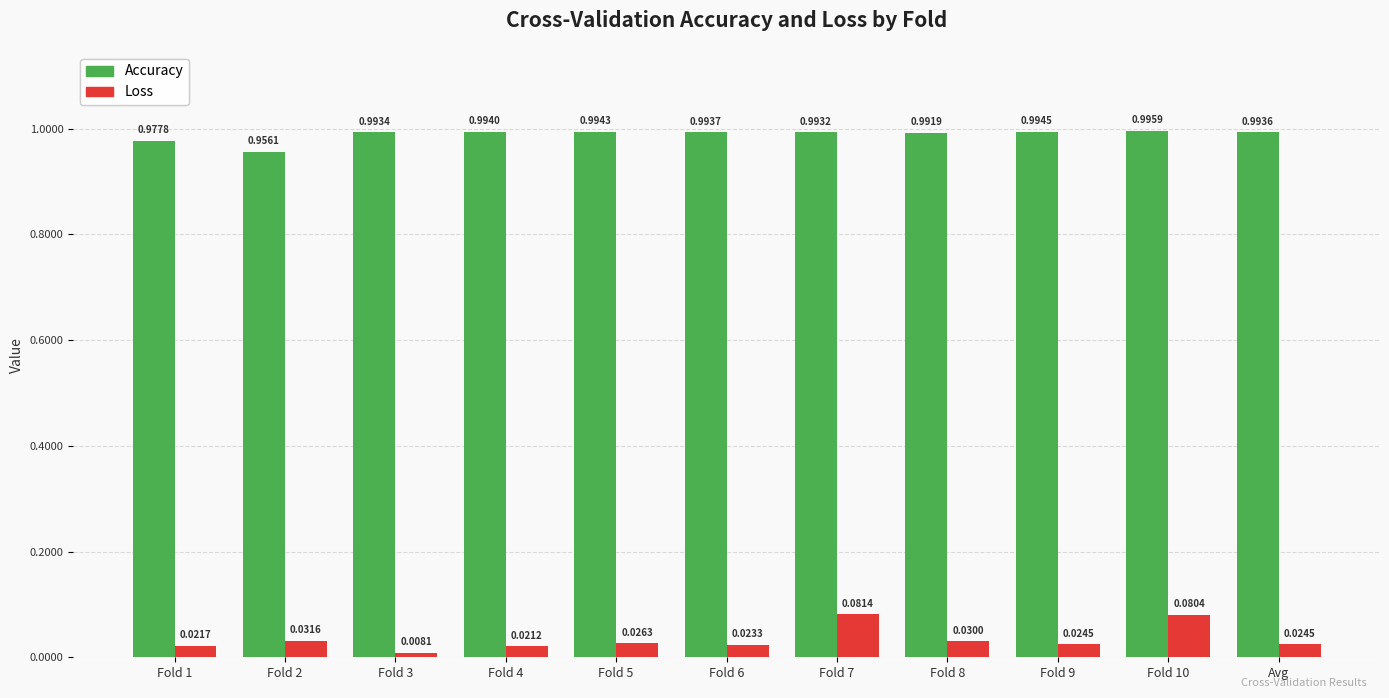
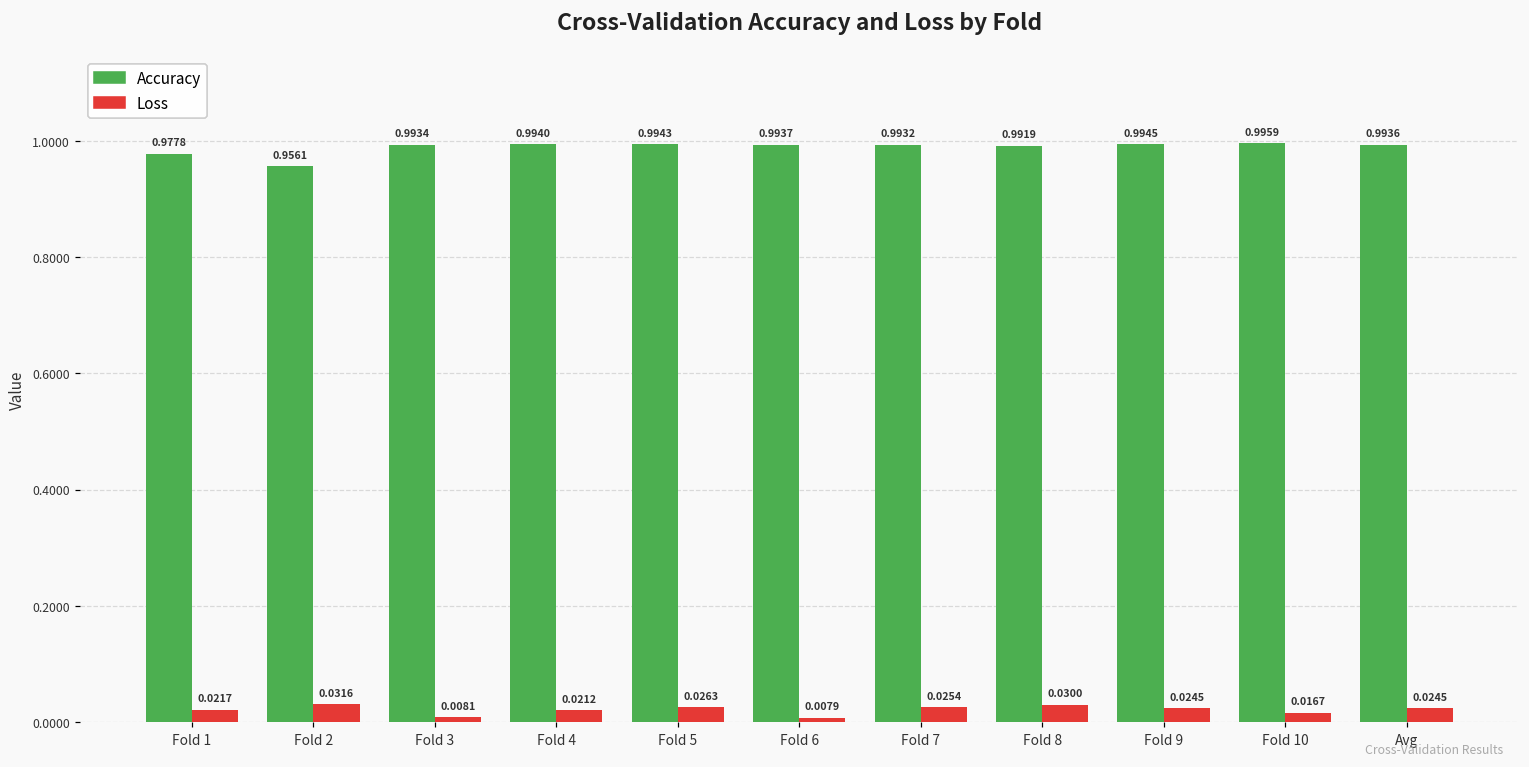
  {
    "Accuracy": {
      "Fold 1": 0.9778,
      "Fold 2": 0.9561,
      "Fold 3": 0.9934,
      "Fold 4": 0.9940,
      "Fold 5": 0.9943,
      "Fold 6": 0.9937,
      "Fold 7": 0.9932,
      "Fold 8": 0.9919,
      "Fold 9": 0.9945,
      "Fold 10": 0.9959,
      "Avg": 0.9936
    },
    "Loss": {
      "Fold 1": 0.0217,
      "Fold 2": 0.0316,
      "Fold 3": 0.0081,
      "Fold 4": 0.0212,
      "Fold 5": 0.0263,
-     "Fold 6": 0.0233,
-     "Fold 7": 0.0814,
+     "Fold 6": 0.0079,
+     "Fold 7": 0.0254,
      "Fold 8": 0.0300,
      "Fold 9": 0.0245,
-     "Fold 10": 0.0804,
+     "Fold 10": 0.0167,
      "Avg": 0.0245
    }
  }
